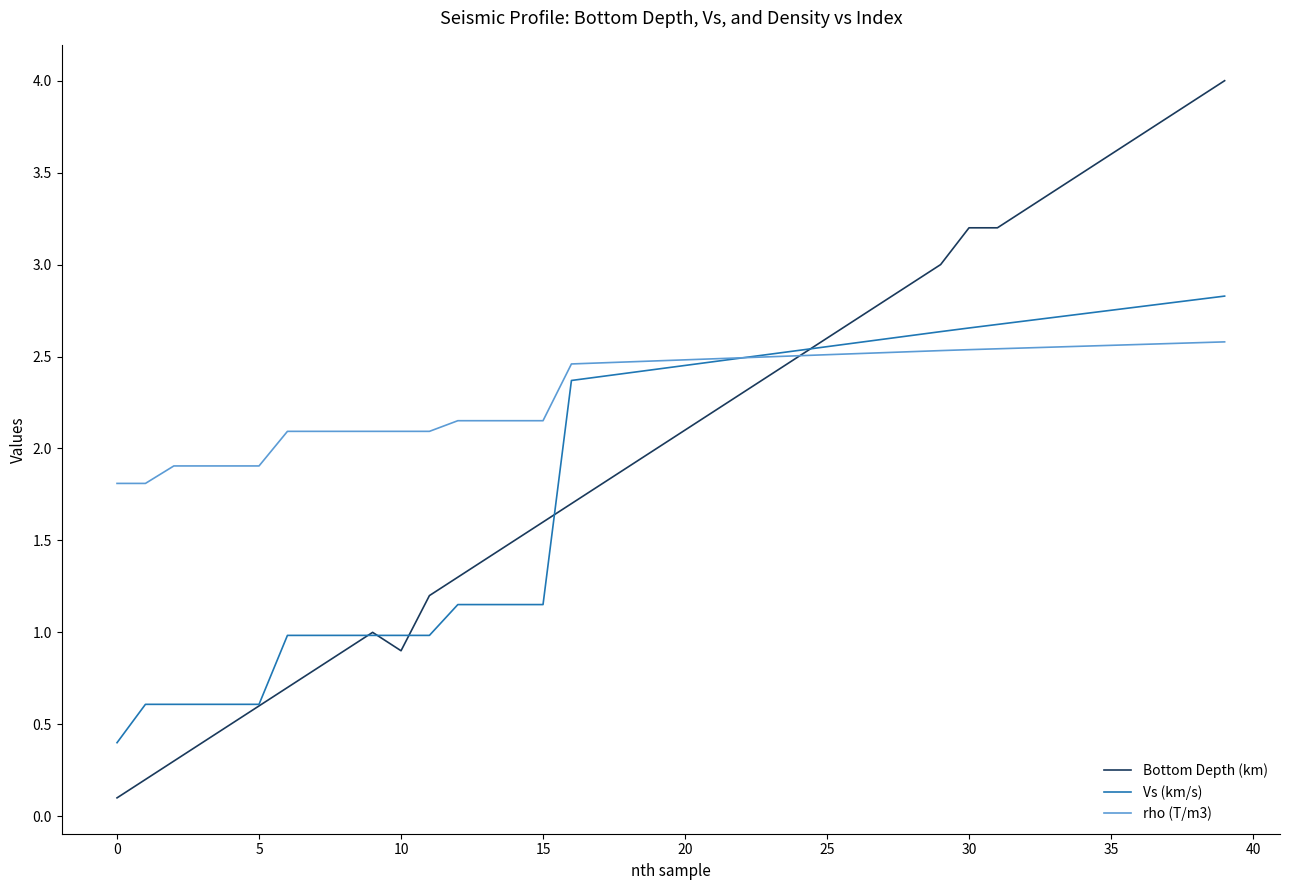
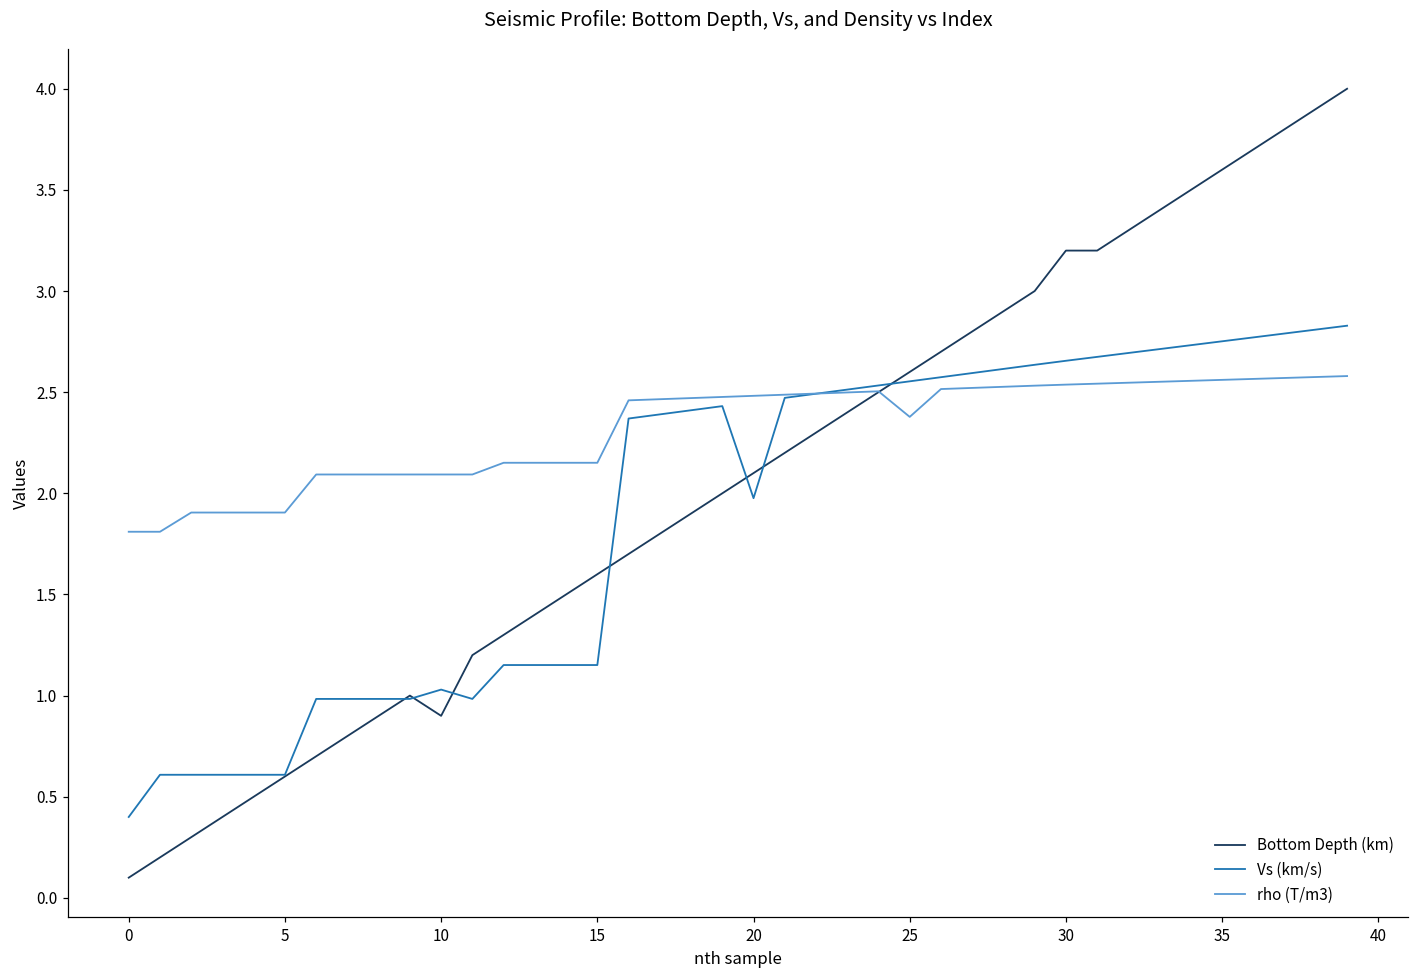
  {
    "Bottom Depth (km)": {
      "0": 0.10,
      "10": 0.90,
      "15": 1.60,
      "20": 2.10,
      "25": 2.60,
      "30": 3.20,
      "35": 3.60
    },
    "Vs (km/s)": {
      "0": 0.40,
-     "10": 0.98,
+     "10": 1.03,
      "15": 1.15,
-     "20": 2.45,
+     "20": 1.98,
      "25": 2.55,
      "30": 2.66,
      "35": 2.75
    },
    "rho (T/m3)": {
      "0": 1.81,
      "5": 1.91,
      "10": 2.09,
      "15": 2.15,
      "20": 2.48,
-     "25": 2.51,
+     "25": 2.38,
      "30": 2.54,
      "35": 2.56
    }
  }
